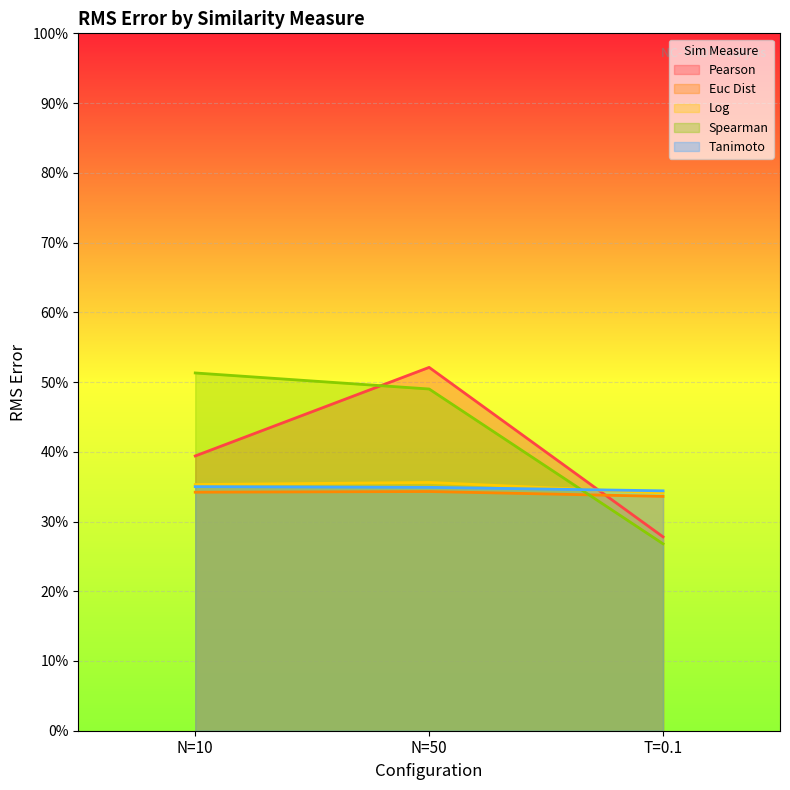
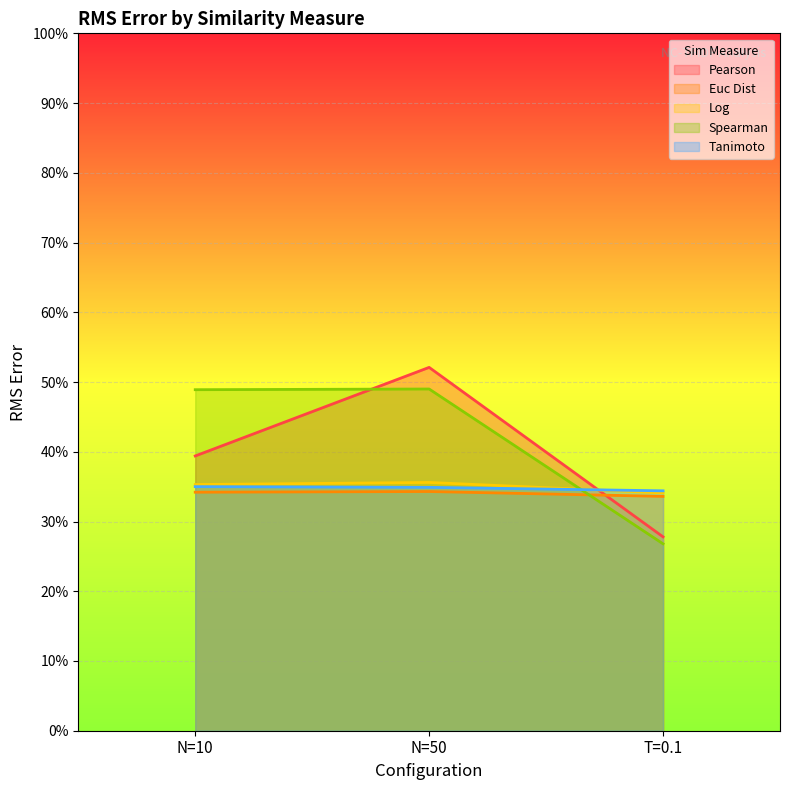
  {
    "Spearman": {
-     "N=10": "51%",
+     "N=10": "49%",
      "N=50": "49%",
      "T=0.1": "27%"
    },
    "Tanimoto": {
      "N=50": "35%"
    }
  }
